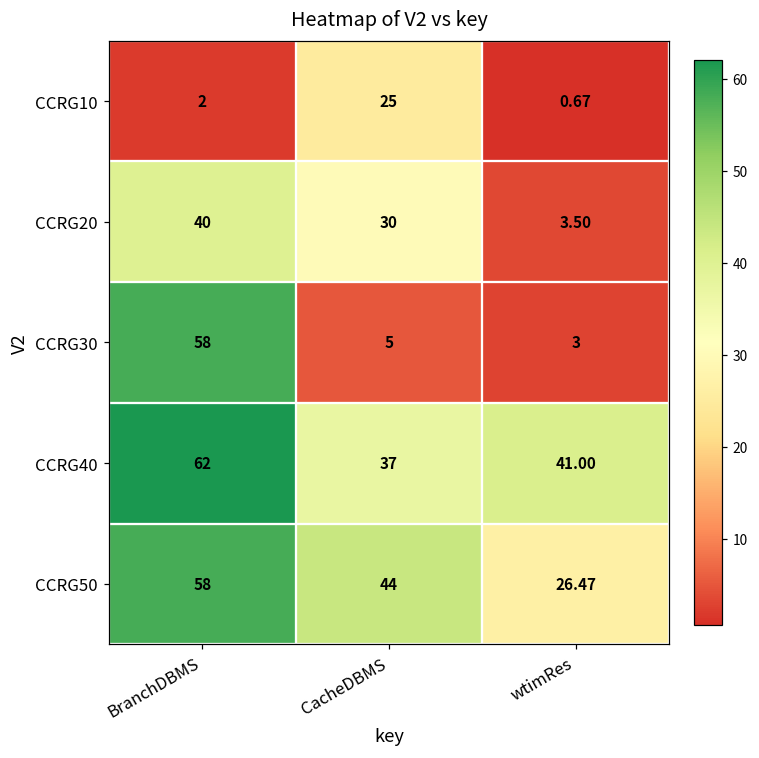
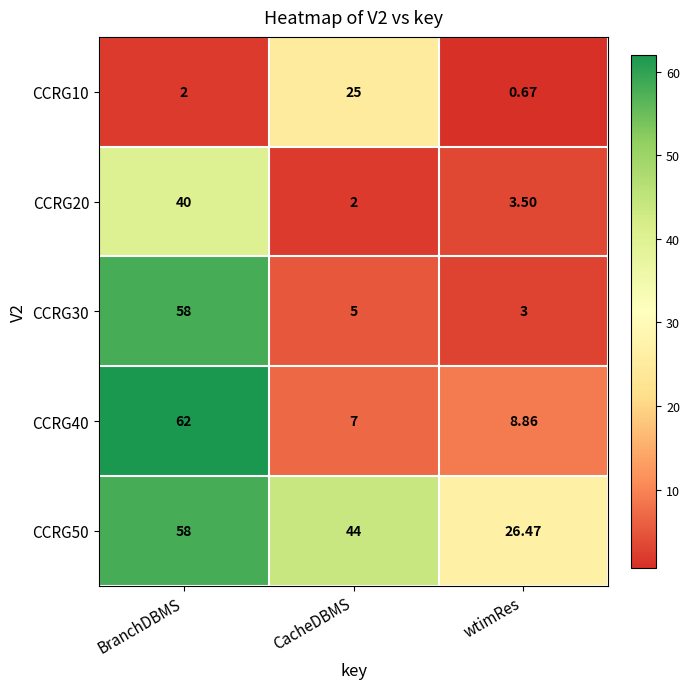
  {
    "CCRG10": {
      "BranchDBMS": 2,
      "CacheDBMS": 25,
      "wtimRes": 0.67
    },
    "CCRG20": {
      "BranchDBMS": 40,
-     "CacheDBMS": 30,
+     "CacheDBMS": 2,
      "wtimRes": 3.50
    },
    "CCRG30": {
      "BranchDBMS": 58,
      "CacheDBMS": 5,
      "wtimRes": 3
    },
    "CCRG40": {
      "BranchDBMS": 62,
-     "CacheDBMS": 37,
-     "wtimRes": 41.00
+     "CacheDBMS": 7,
+     "wtimRes": 8.86
    },
    "CCRG50": {
      "BranchDBMS": 58,
      "CacheDBMS": 44,
      "wtimRes": 26.47
    }
  }
